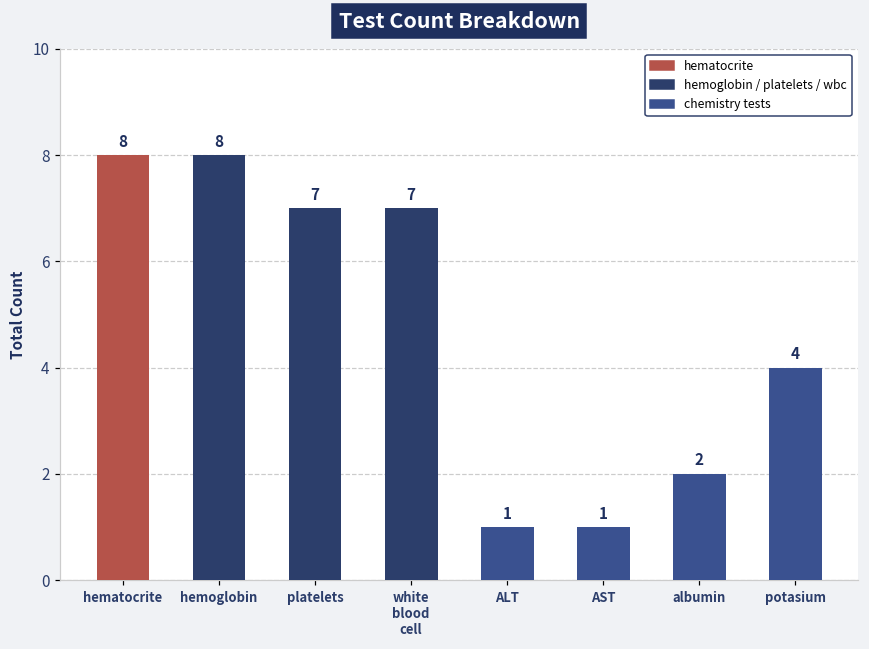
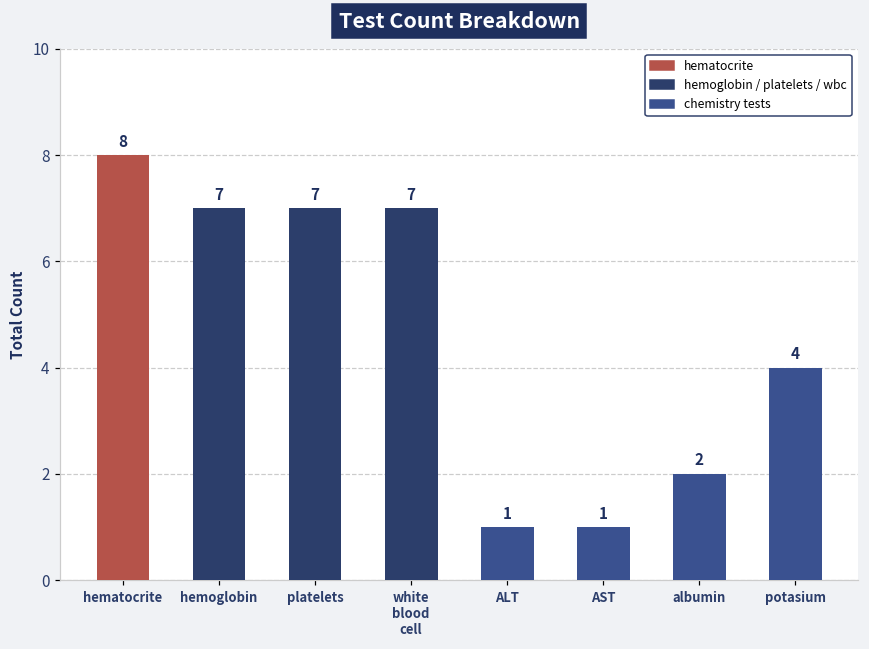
  {
    "hematocrite": 8,
-   "hemoglobin": 8,
+   "hemoglobin": 7,
    "platelets": 7,
    "white blood cell": 7,
    "ALT": 1,
    "AST": 1,
    "albumin": 2,
    "potasium": 4
  }
